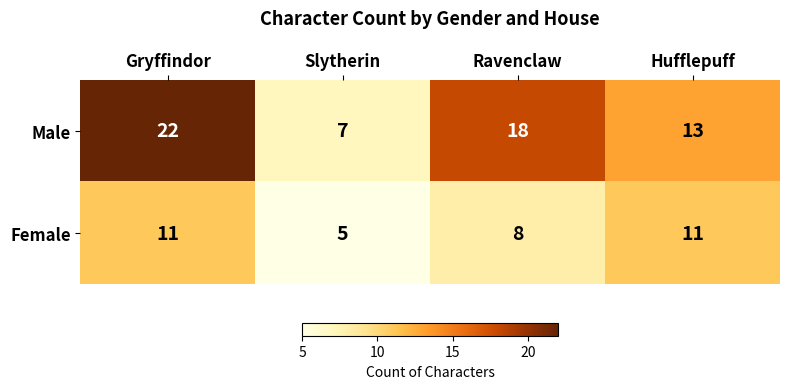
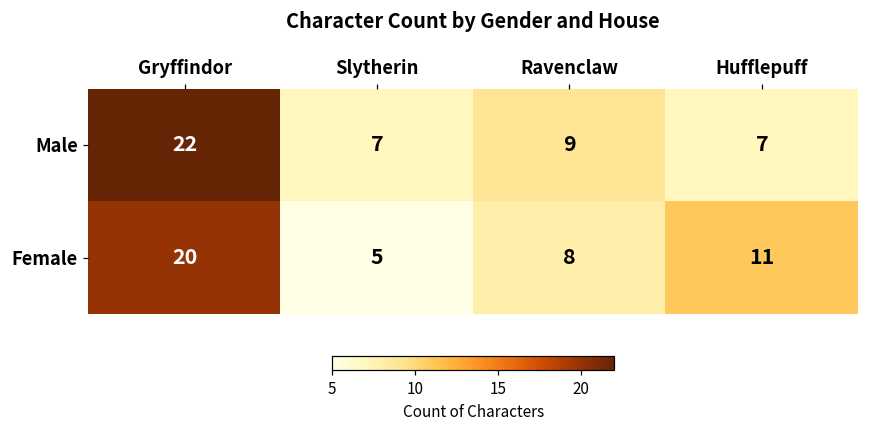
  {
    "Male": {
      "Gryffindor": 22,
      "Slytherin": 7,
-     "Ravenclaw": 18,
-     "Hufflepuff": 13
+     "Ravenclaw": 9,
+     "Hufflepuff": 7
    },
    "Female": {
-     "Gryffindor": 11,
+     "Gryffindor": 20,
      "Slytherin": 5,
      "Ravenclaw": 8,
      "Hufflepuff": 11
    }
  }
